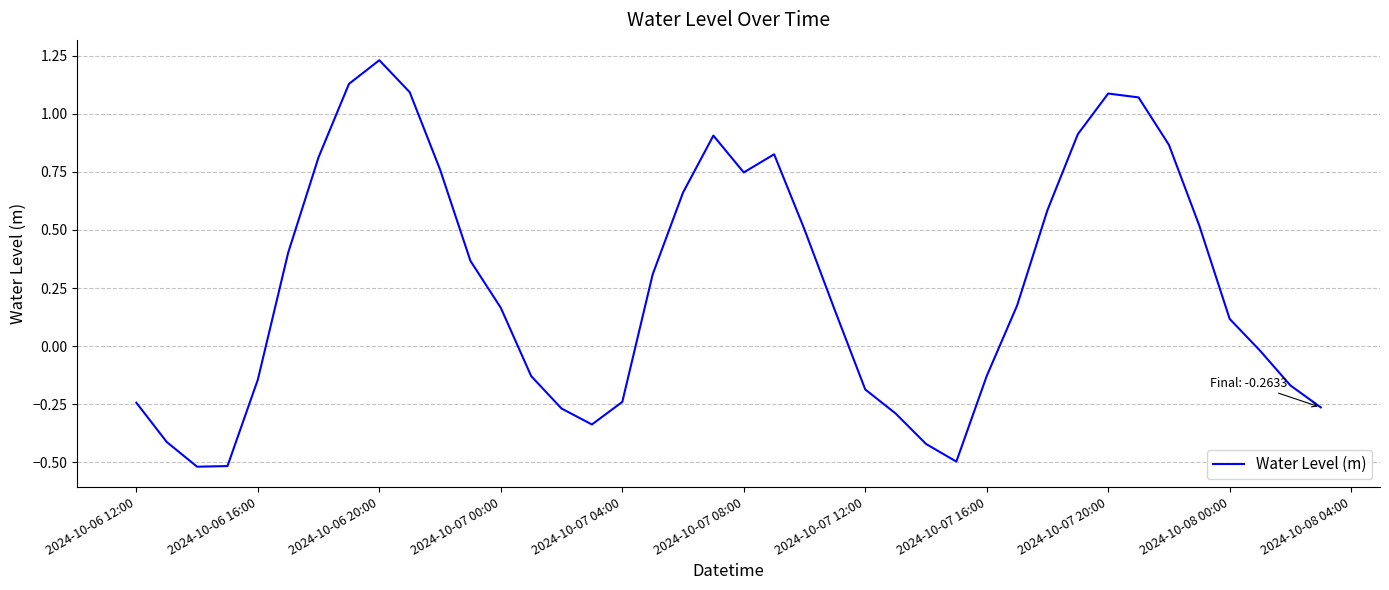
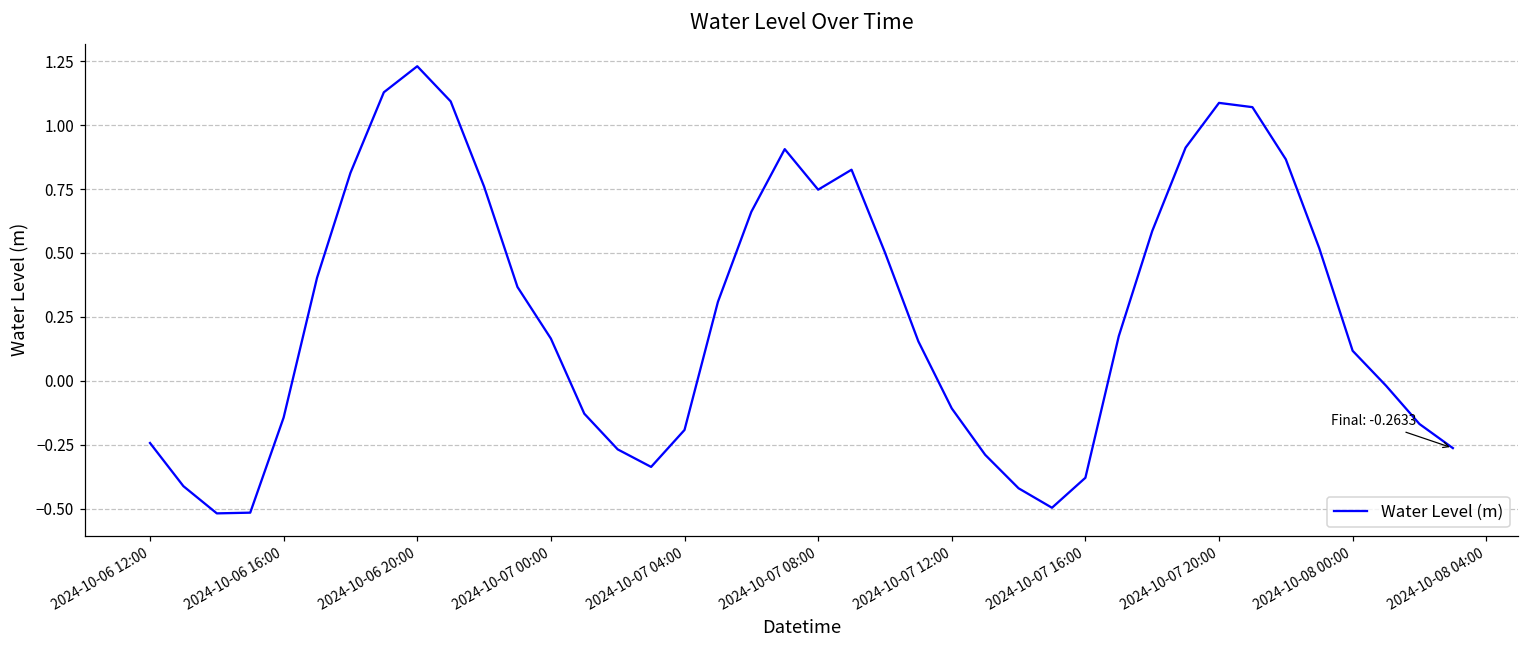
  {
    "2024-10-06 12:00": -0.24,
    "2024-10-06 16:00": -0.14,
    "2024-10-06 20:00": 1.23,
    "2024-10-07 00:00": 0.17,
-   "2024-10-07 04:00": -0.24,
+   "2024-10-07 04:00": -0.19,
    "2024-10-07 08:00": 0.75,
-   "2024-10-07 12:00": -0.19,
-   "2024-10-07 16:00": -0.13,
+   "2024-10-07 12:00": -0.11,
+   "2024-10-07 16:00": -0.38,
    "2024-10-07 20:00": 1.09,
    "2024-10-08 00:00": 0.12
  }
